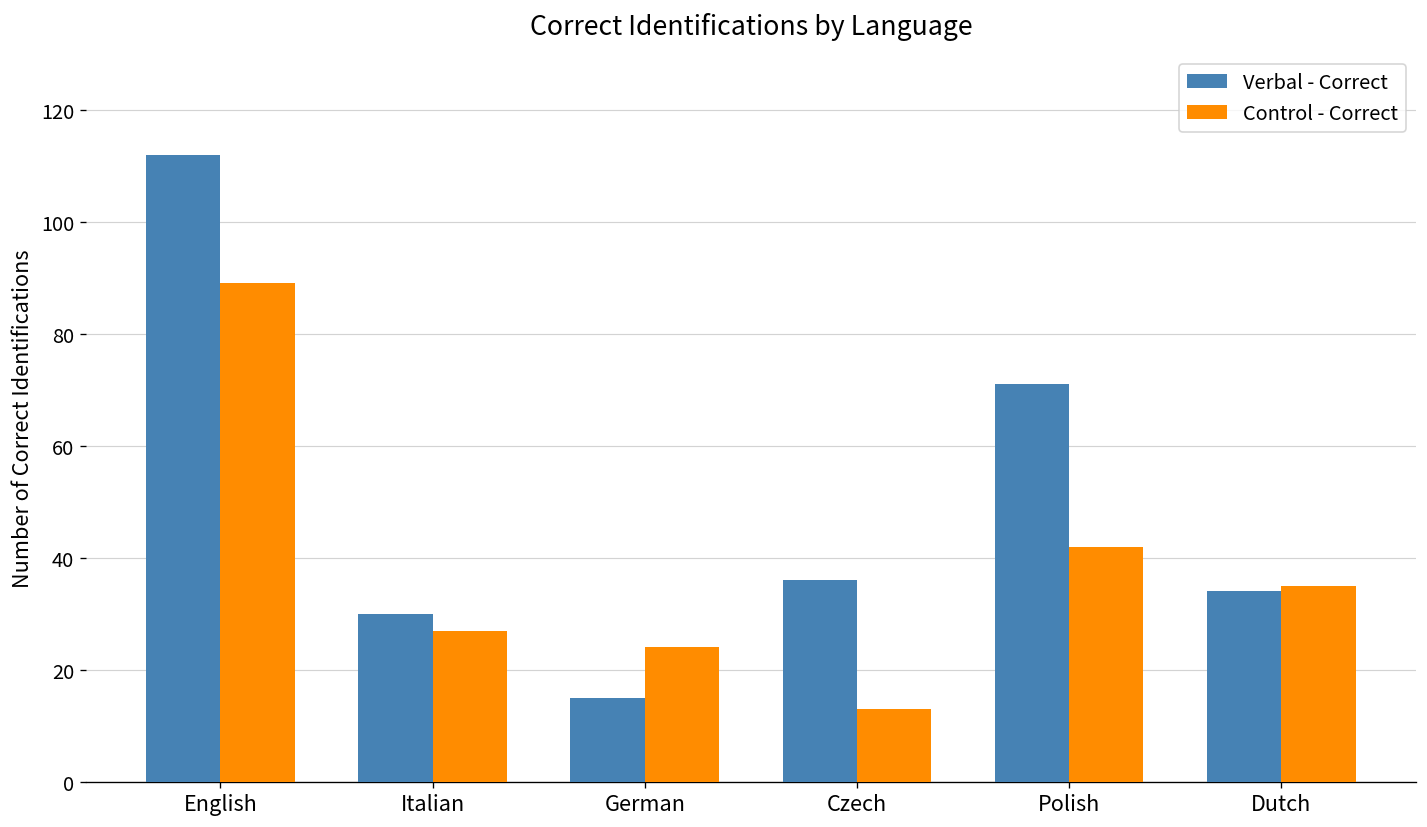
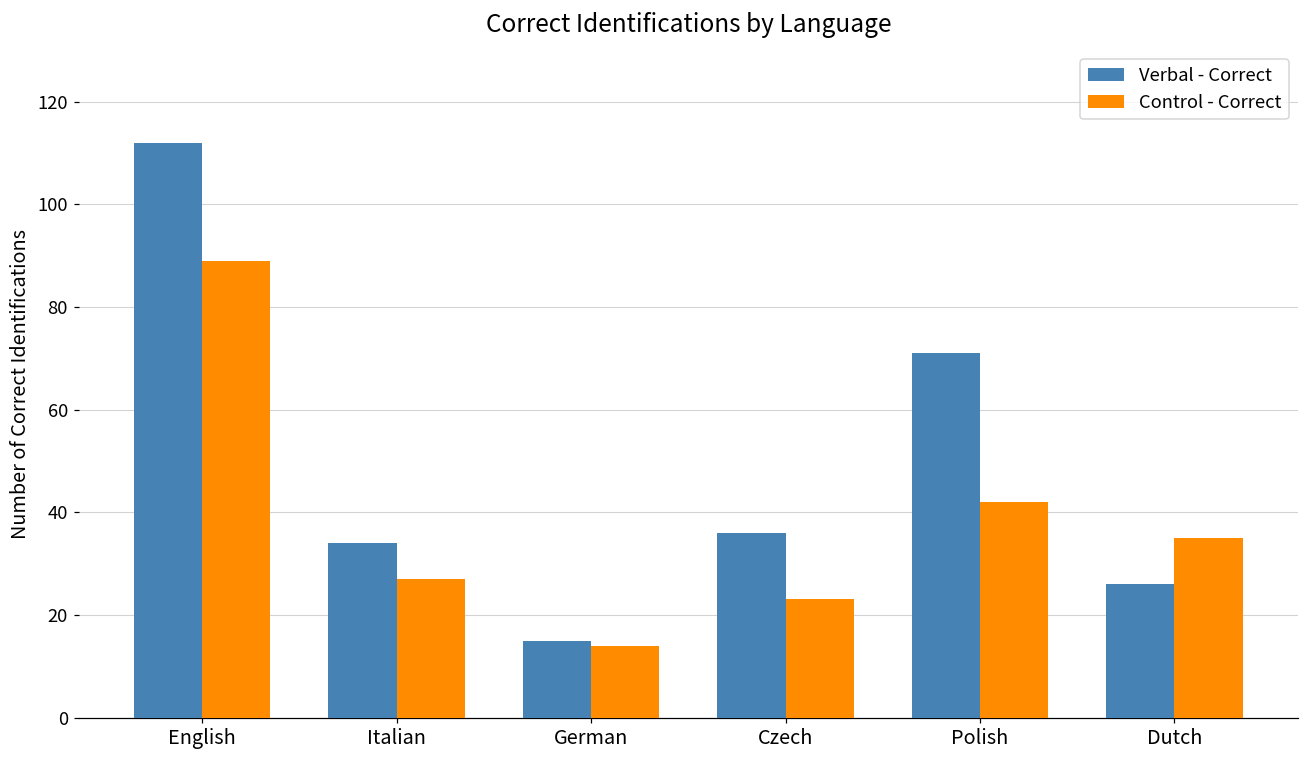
  {
    "Verbal - Correct": {
      "English": 112,
-     "Italian": 30,
+     "Italian": 34,
      "German": 15,
      "Czech": 36,
      "Polish": 71,
-     "Dutch": 34
+     "Dutch": 26
    },
    "Control - Correct": {
      "English": 89,
      "Italian": 27,
-     "German": 24,
-     "Czech": 13,
+     "German": 14,
+     "Czech": 23,
      "Polish": 42,
      "Dutch": 35
    }
  }
